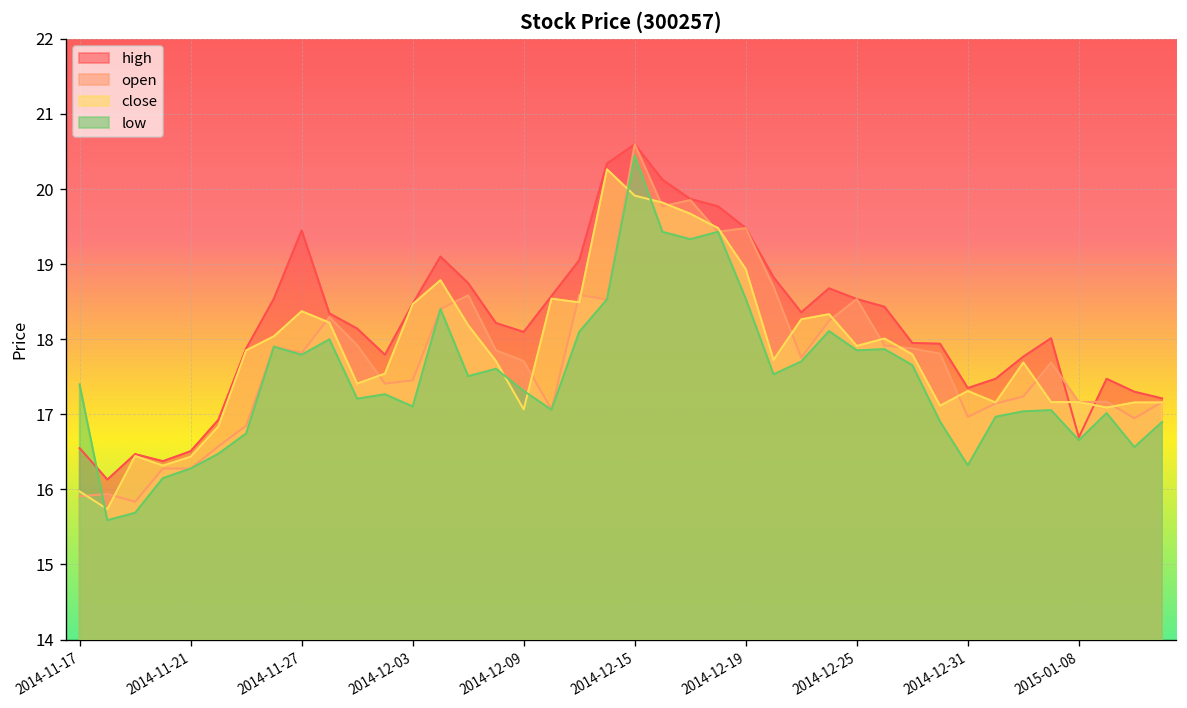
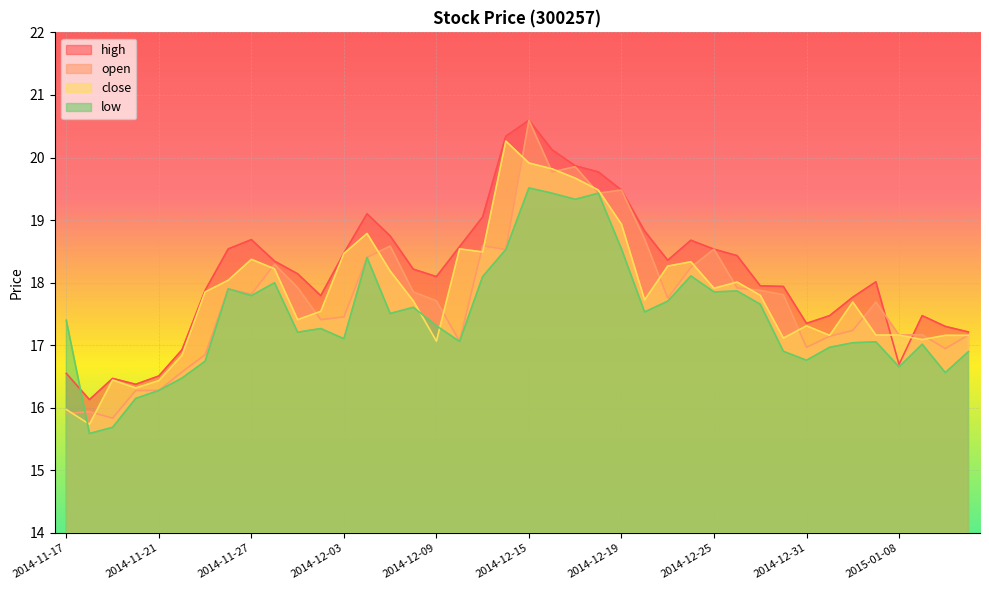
  {
    "high": {
      "2014-11-17": 16.6,
      "2014-11-21": 16.5,
-     "2014-11-27": 19.4,
+     "2014-11-27": 18.7,
      "2014-12-09": 18.1
    },
    "low": {
      "2014-11-17": 17.4,
      "2014-12-03": 17.1,
      "2014-12-09": 17.3,
-     "2014-12-15": 20.4,
+     "2014-12-15": 19.5,
      "2014-12-19": 18.5,
      "2014-12-25": 17.9,
-     "2014-12-31": 16.3
+     "2014-12-31": 16.8
    }
  }
